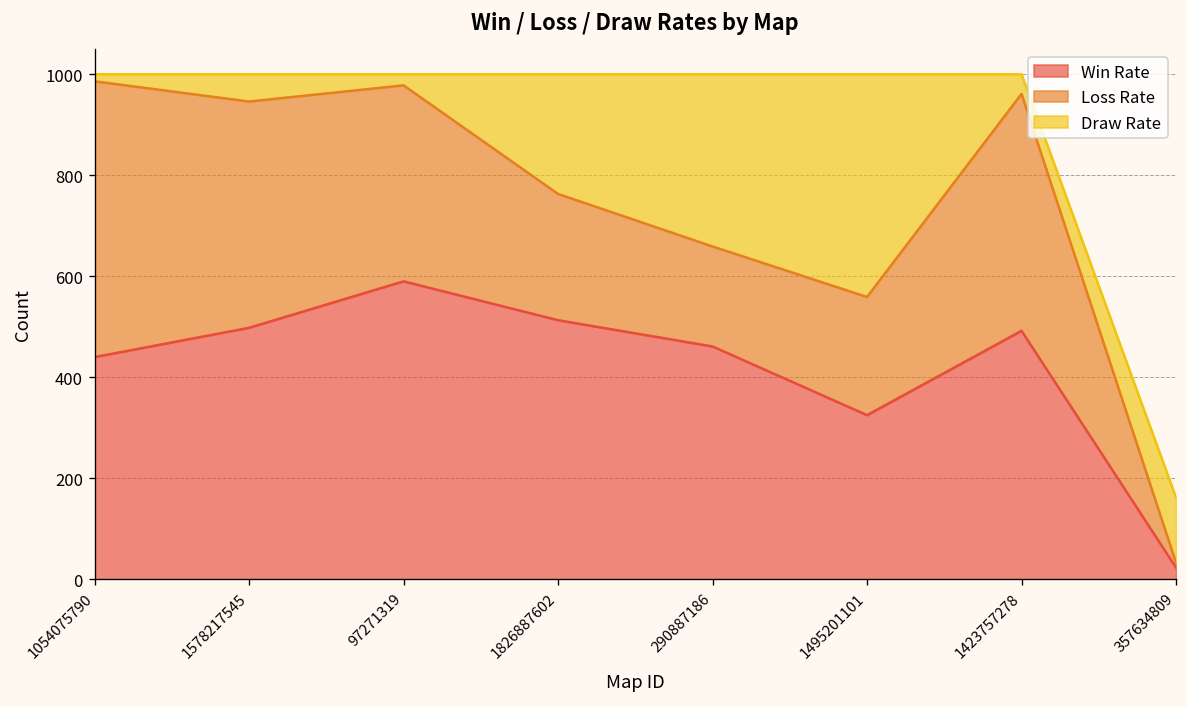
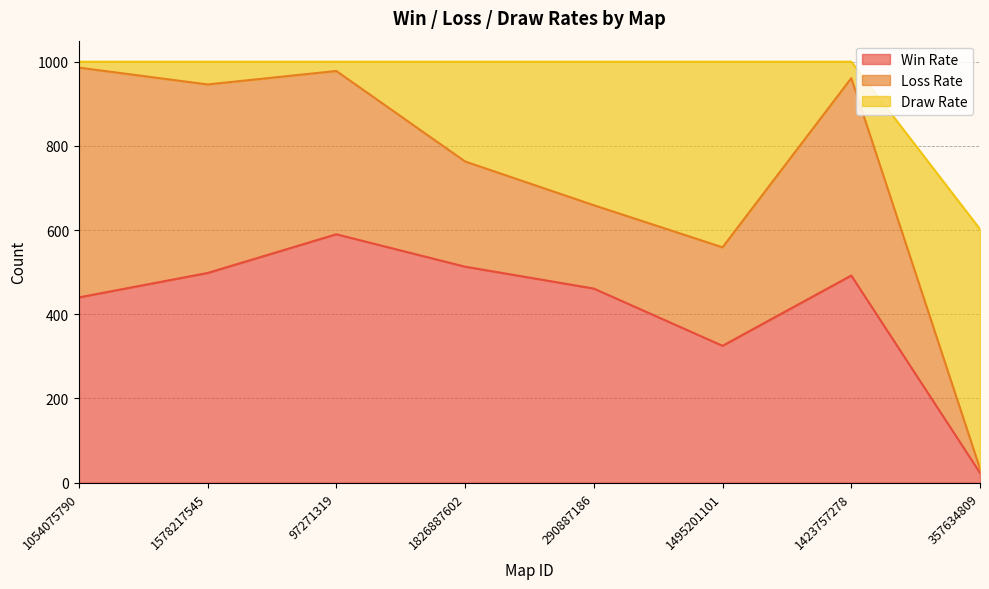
  {
    "Draw Rate": {
      "1054075790": 10,
      "1578217545": 50,
      "97271319": 20,
      "1826887602": 240,
      "290887186": 340,
      "1495201101": 440,
      "1423757278": 40,
-     "357634809": 130
+     "357634809": 570
    }
  }
